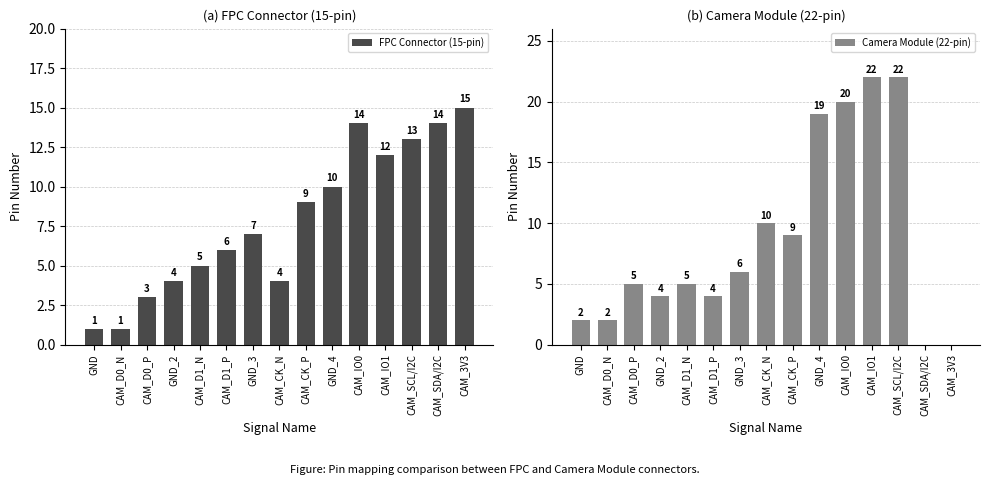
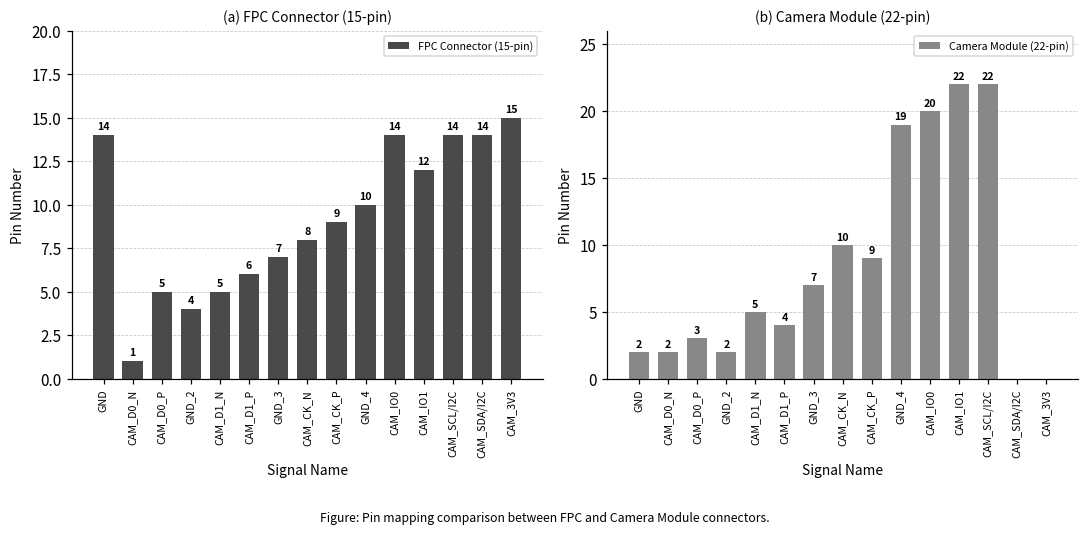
  {
    "(a) FPC Connector (15-pin)": {
-     "GND": 1,
+     "GND": 14,
      "CAM_D0_N": 1,
-     "CAM_D0_P": 3,
+     "CAM_D0_P": 5,
      "GND_2": 4,
      "CAM_D1_N": 5,
      "CAM_D1_P": 6,
      "GND_3": 7,
-     "CAM_CK_N": 4,
+     "CAM_CK_N": 8,
      "CAM_CK_P": 9,
      "GND_4": 10,
      "CAM_IO0": 14,
      "CAM_IO1": 12,
-     "CAM_SCL/I2C": 13,
+     "CAM_SCL/I2C": 14,
      "CAM_SDA/I2C": 14,
      "CAM_3V3": 15
    },
    "(b) Camera Module (22-pin)": {
      "GND": 2,
      "CAM_D0_N": 2,
-     "CAM_D0_P": 5,
-     "GND_2": 4,
+     "CAM_D0_P": 3,
+     "GND_2": 2,
      "CAM_D1_N": 5,
      "CAM_D1_P": 4,
-     "GND_3": 6,
+     "GND_3": 7,
      "CAM_CK_N": 10,
      "CAM_CK_P": 9,
      "GND_4": 19,
      "CAM_IO0": 20,
      "CAM_IO1": 22,
      "CAM_SCL/I2C": 22
    }
  }
